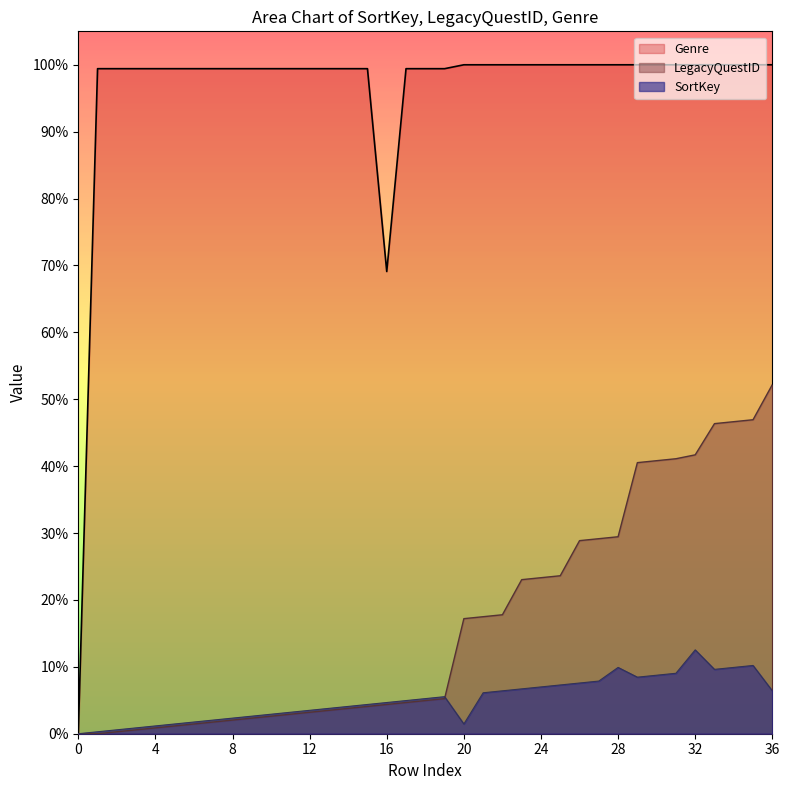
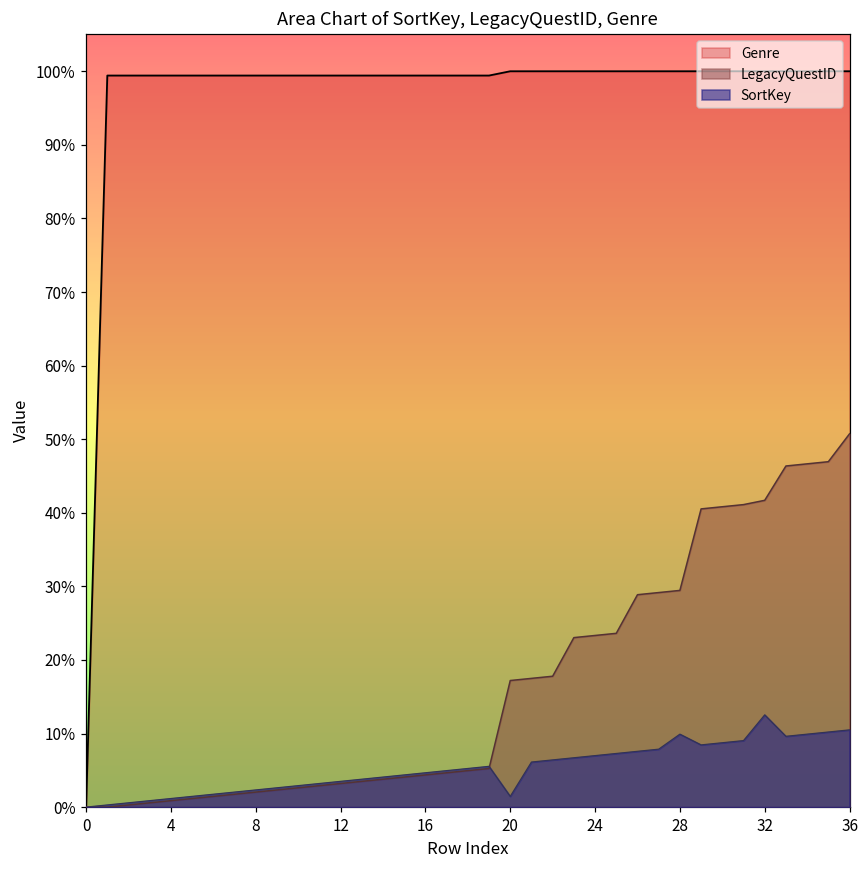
  {
    "Genre": {
      "4": "99%",
      "8": "99%",
      "12": "99%",
-     "16": "69%",
+     "16": "99%",
      "20": "100%",
      "24": "100%",
      "28": "100%",
      "36": "100%"
    },
    "LegacyQuestID": {
      "20": "17%",
      "24": "23%",
      "28": "29%",
      "32": "42%",
-     "36": "52%"
+     "36": "51%"
    },
    "SortKey": {
      "20": "1%",
      "24": "7%",
      "28": "10%",
      "32": "13%",
-     "36": "6%"
+     "36": "10%"
    }
  }
